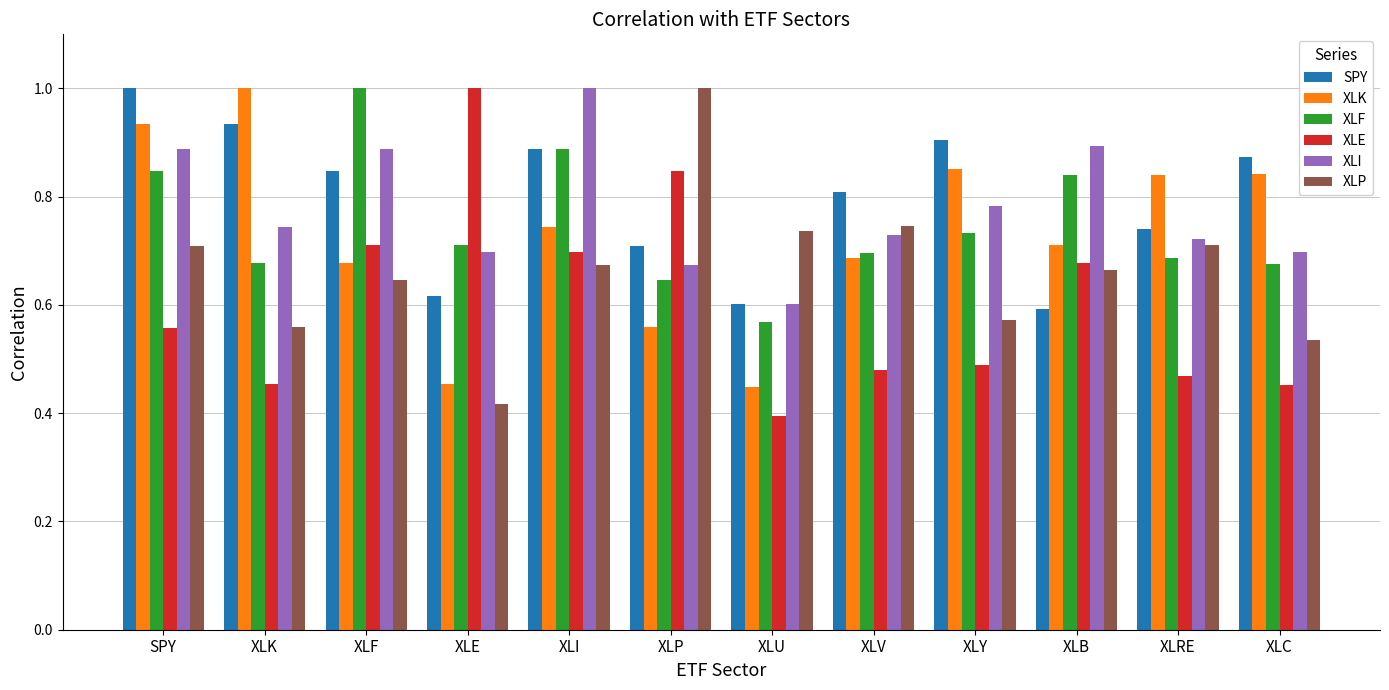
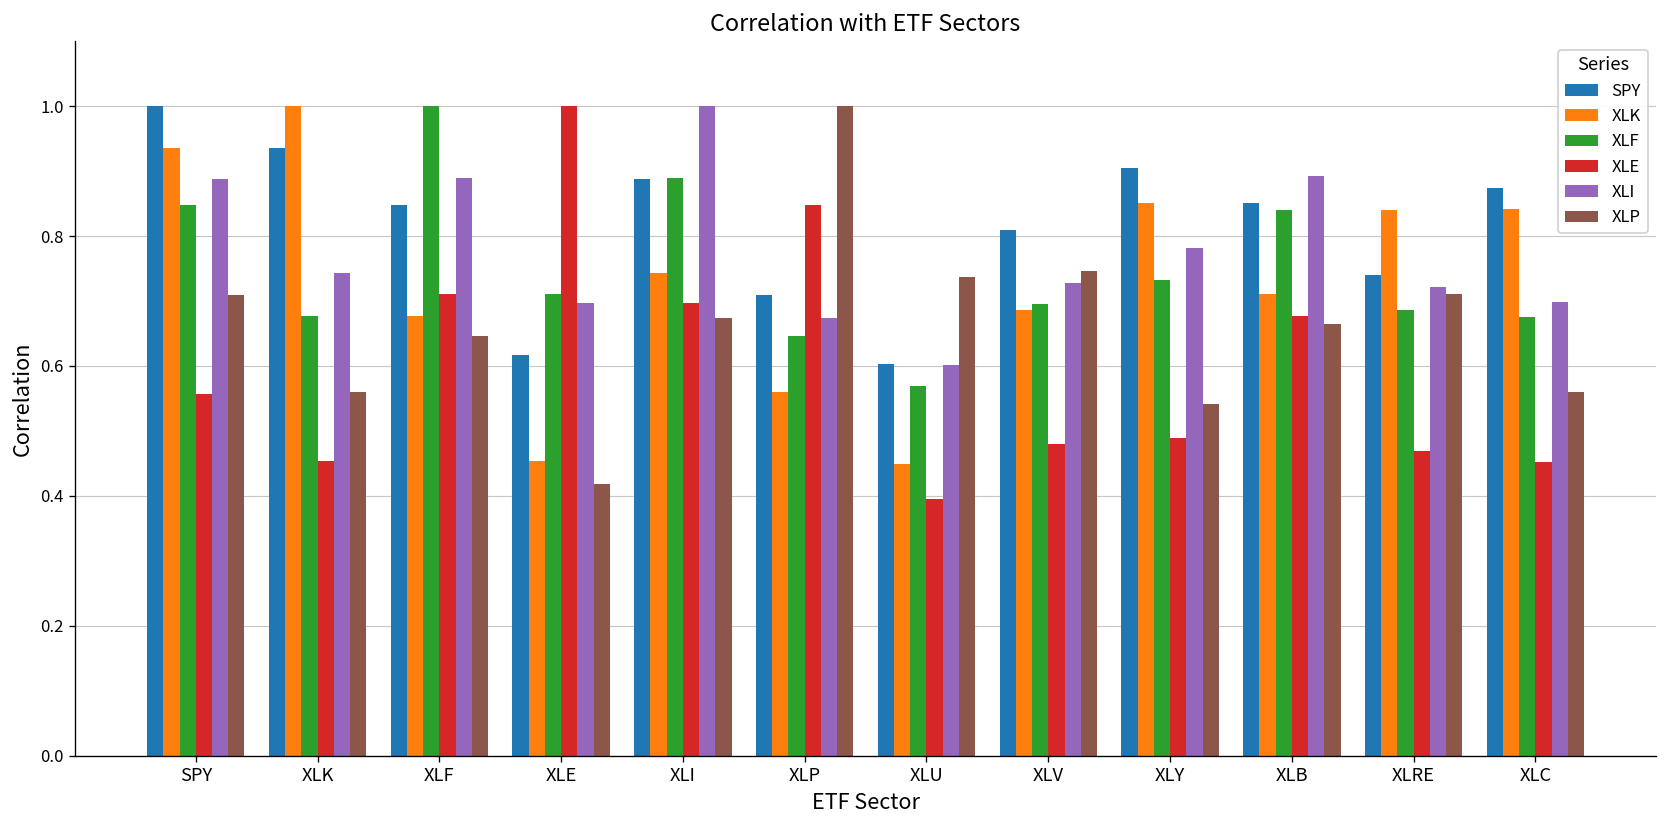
  {
    "SPY": {
      "SPY": 1.00,
      "XLK": 0.94,
      "XLF": 0.85,
      "XLE": 0.62,
      "XLI": 0.89,
      "XLP": 0.71,
      "XLU": 0.60,
      "XLV": 0.81,
      "XLY": 0.90,
-     "XLB": 0.59,
+     "XLB": 0.85,
      "XLRE": 0.74,
      "XLC": 0.87
    },
    "XLK": {
      "SPY": 0.94,
      "XLK": 1.00,
      "XLF": 0.68,
      "XLE": 0.45,
      "XLI": 0.74,
      "XLP": 0.56,
      "XLU": 0.45,
      "XLV": 0.69,
      "XLY": 0.85,
      "XLB": 0.71,
      "XLRE": 0.84,
      "XLC": 0.84
    },
    "XLF": {
      "SPY": 0.85,
      "XLK": 0.68,
      "XLF": 1.00,
      "XLE": 0.71,
      "XLI": 0.89,
      "XLP": 0.65,
      "XLU": 0.57,
      "XLV": 0.70,
      "XLY": 0.73,
      "XLB": 0.84,
      "XLRE": 0.69,
      "XLC": 0.68
    },
    "XLE": {
      "SPY": 0.56,
      "XLK": 0.45,
      "XLF": 0.71,
      "XLE": 1.00,
      "XLI": 0.70,
      "XLP": 0.85,
      "XLU": 0.40,
      "XLV": 0.48,
      "XLY": 0.49,
      "XLB": 0.68,
      "XLRE": 0.47,
      "XLC": 0.45
    },
    "XLI": {
      "SPY": 0.89,
      "XLK": 0.74,
      "XLF": 0.89,
      "XLE": 0.70,
      "XLI": 1.00,
      "XLP": 0.67,
      "XLU": 0.60,
      "XLV": 0.73,
      "XLY": 0.78,
      "XLB": 0.89,
      "XLRE": 0.72,
      "XLC": 0.70
    },
    "XLP": {
      "SPY": 0.71,
      "XLK": 0.56,
      "XLF": 0.65,
      "XLE": 0.42,
      "XLI": 0.67,
      "XLP": 1.00,
      "XLU": 0.74,
      "XLV": 0.75,
-     "XLY": 0.57,
+     "XLY": 0.54,
      "XLB": 0.66,
      "XLRE": 0.71,
-     "XLC": 0.53
+     "XLC": 0.56
    }
  }
